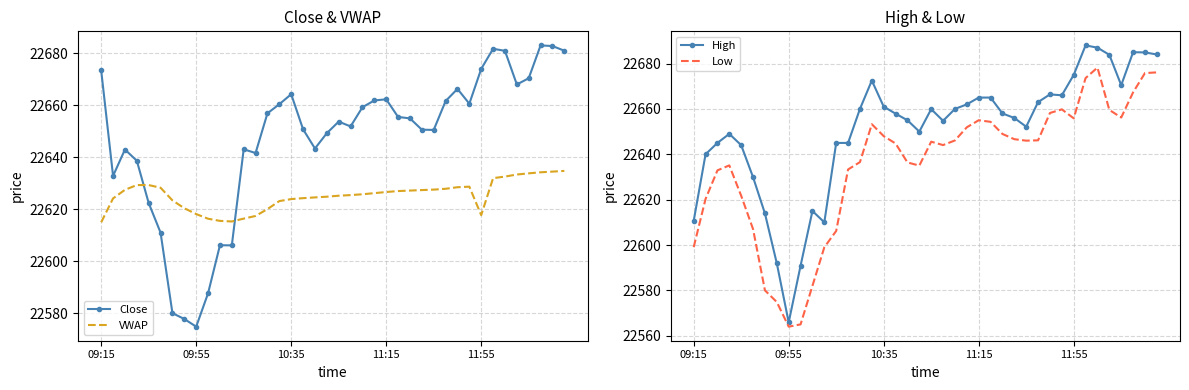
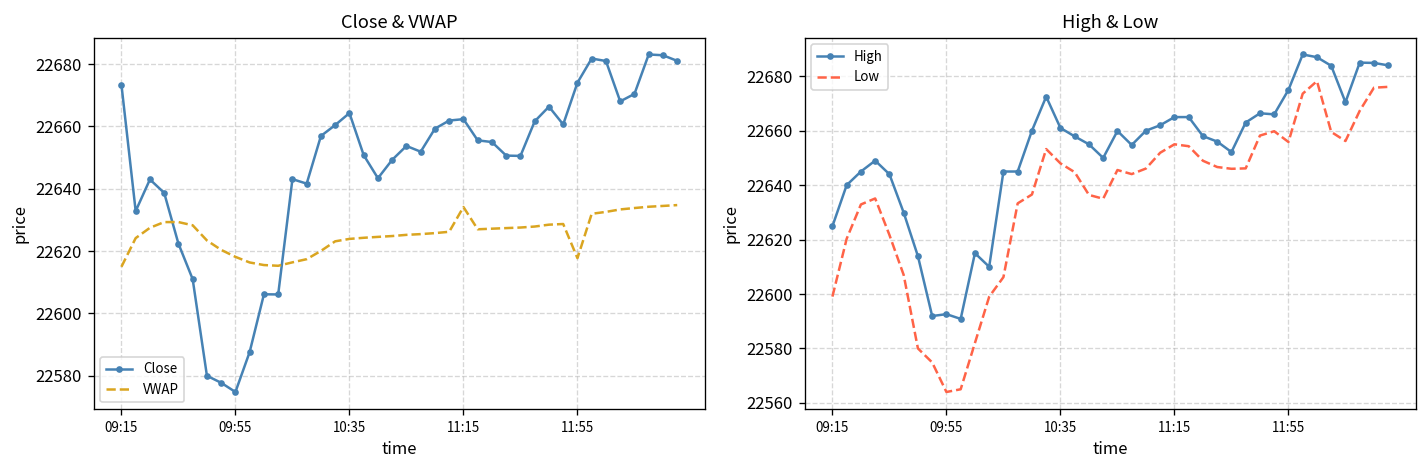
  {
    "Close & VWAP": {
      "Close": {
        "09:15": 22673,
        "09:55": 22575,
        "10:35": 22664,
        "11:15": 22662,
        "11:55": 22674
      },
      "VWAP": {
        "09:15": 22615,
        "09:55": 22618,
        "10:35": 22624,
-       "11:15": 22627,
+       "11:15": 22634,
        "11:55": 22618
      }
    },
    "High & Low": {
      "High": {
-       "09:15": 22611,
-       "09:55": 22566,
+       "09:15": 22625,
+       "09:55": 22593,
        "10:35": 22661,
        "11:15": 22665,
        "11:55": 22675
      },
      "Low": {
        "09:15": 22599,
        "09:55": 22564,
        "10:35": 22648,
        "11:15": 22655,
        "11:55": 22656
      }
    }
  }
